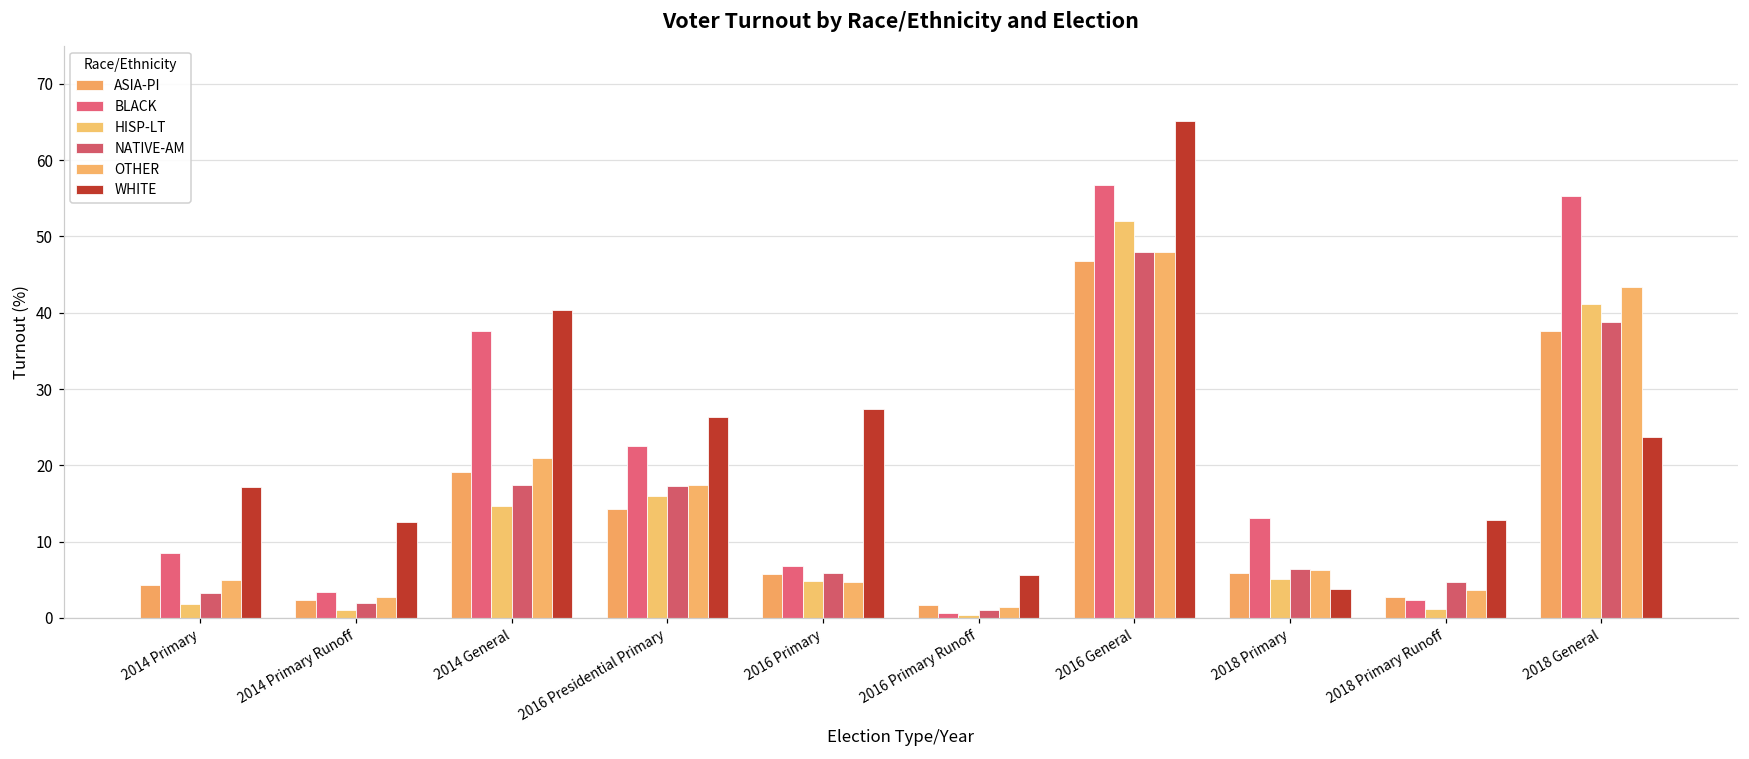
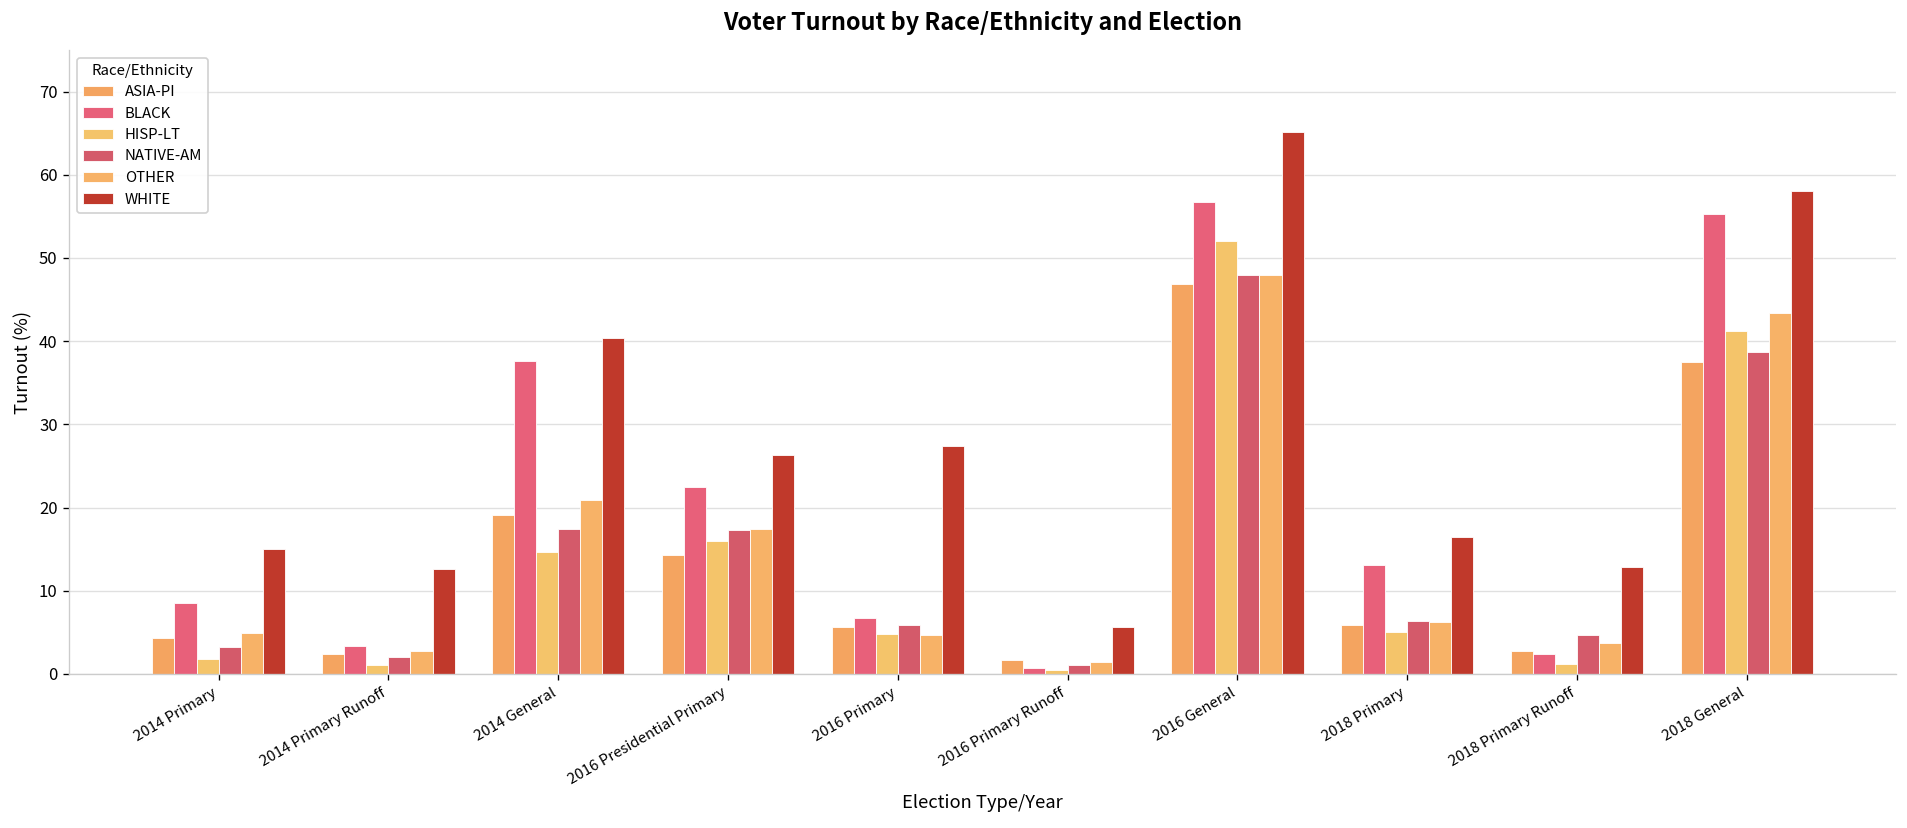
  {
    "WHITE": {
-     "2014 Primary": 17,
+     "2014 Primary": 15,
      "2014 Primary Runoff": 13,
      "2014 General": 40,
      "2016 Presidential Primary": 26,
      "2016 Primary": 27,
      "2016 Primary Runoff": 6,
      "2016 General": 65,
-     "2018 Primary": 4,
+     "2018 Primary": 16,
      "2018 Primary Runoff": 13,
-     "2018 General": 24
+     "2018 General": 58
    }
  }
